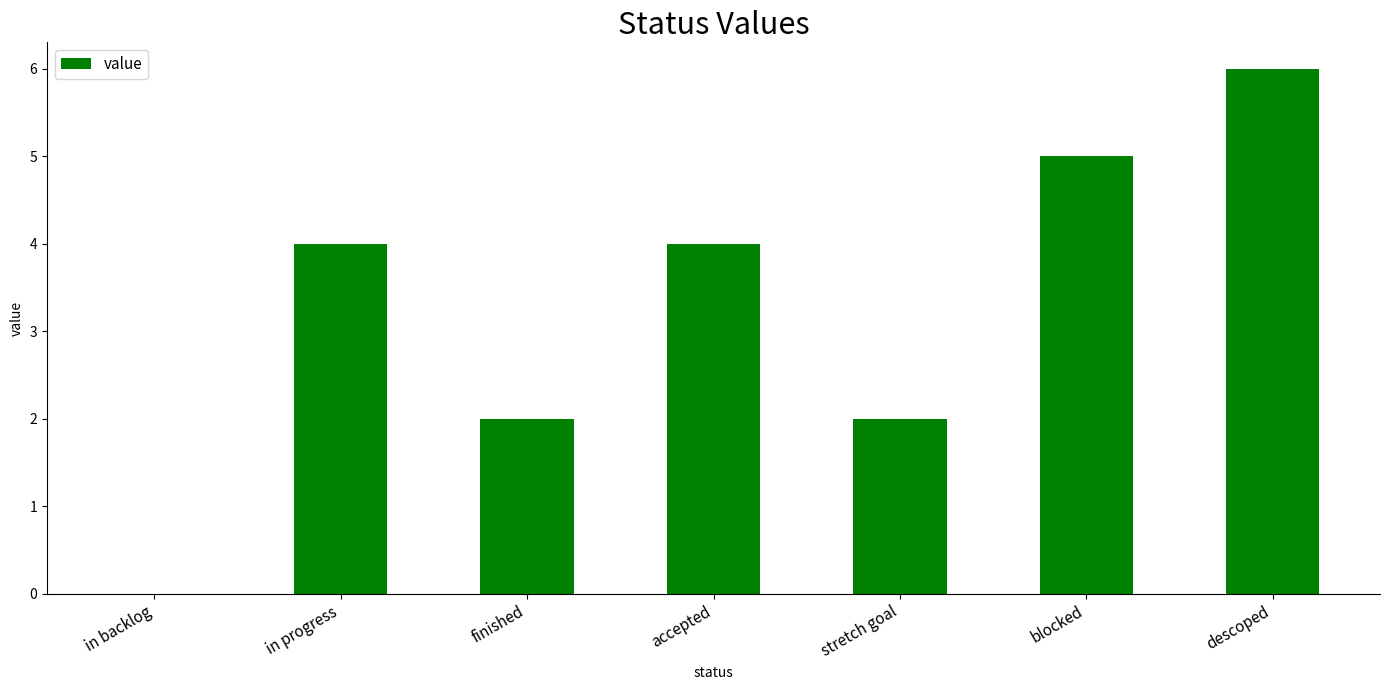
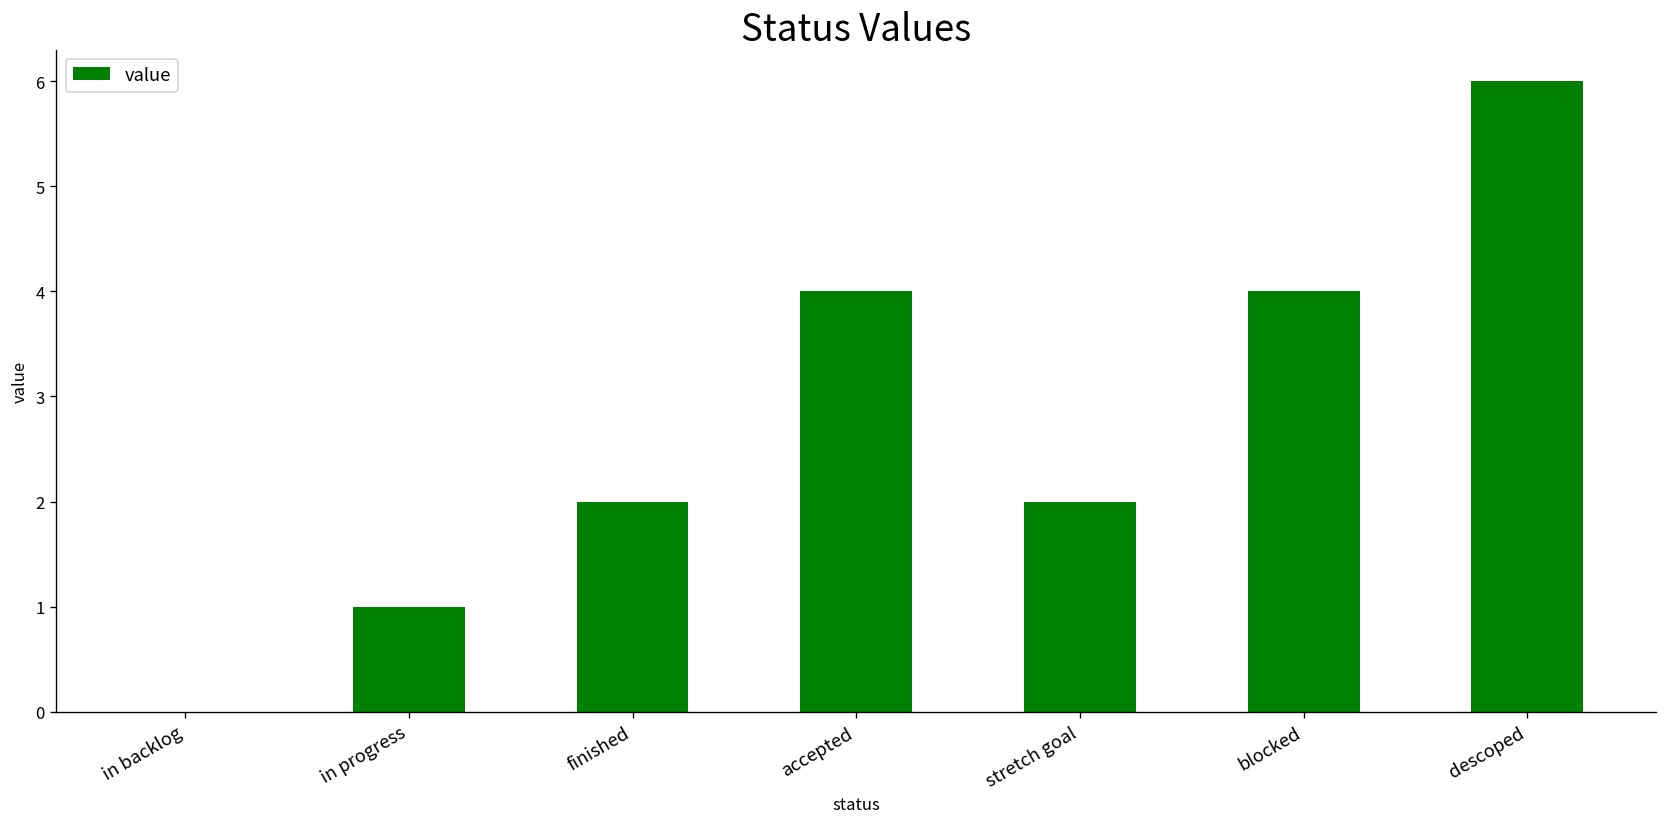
  {
    "in backlog": 0,
-   "in progress": 4,
+   "in progress": 1,
    "finished": 2,
    "accepted": 4,
    "stretch goal": 2,
-   "blocked": 5,
+   "blocked": 4,
    "descoped": 6
  }
